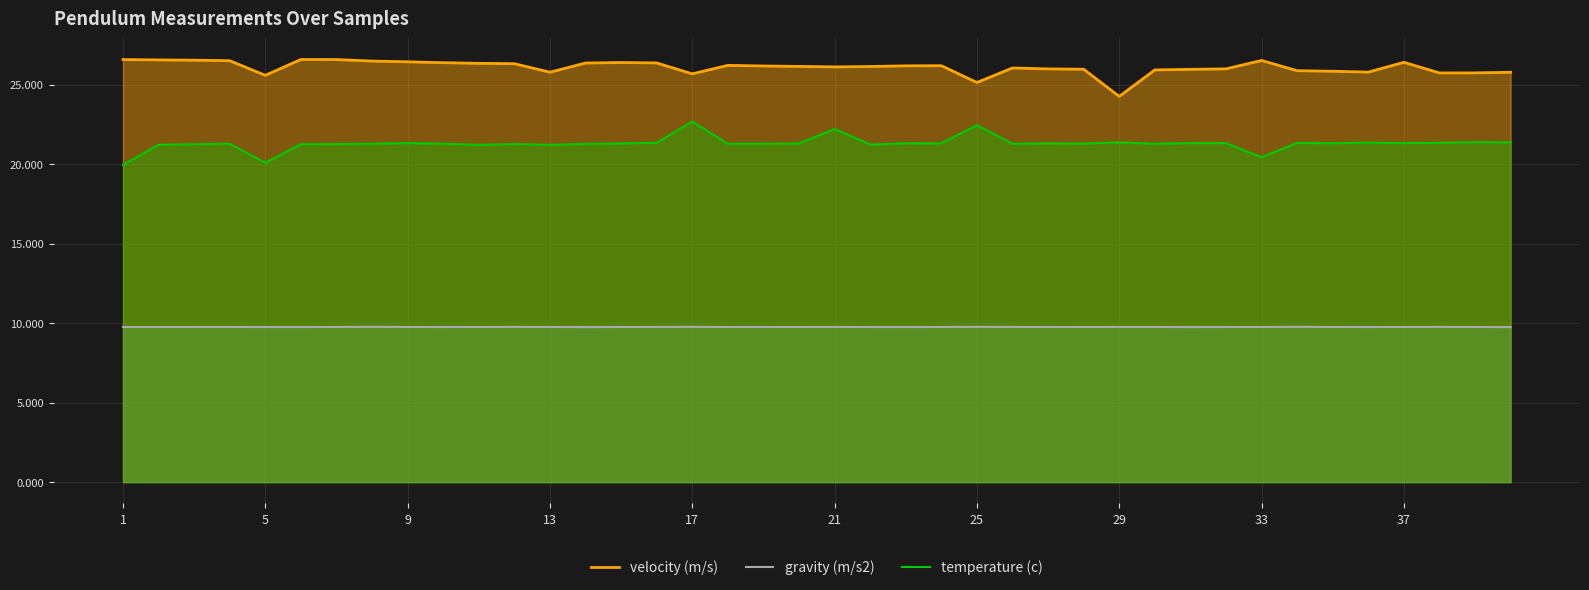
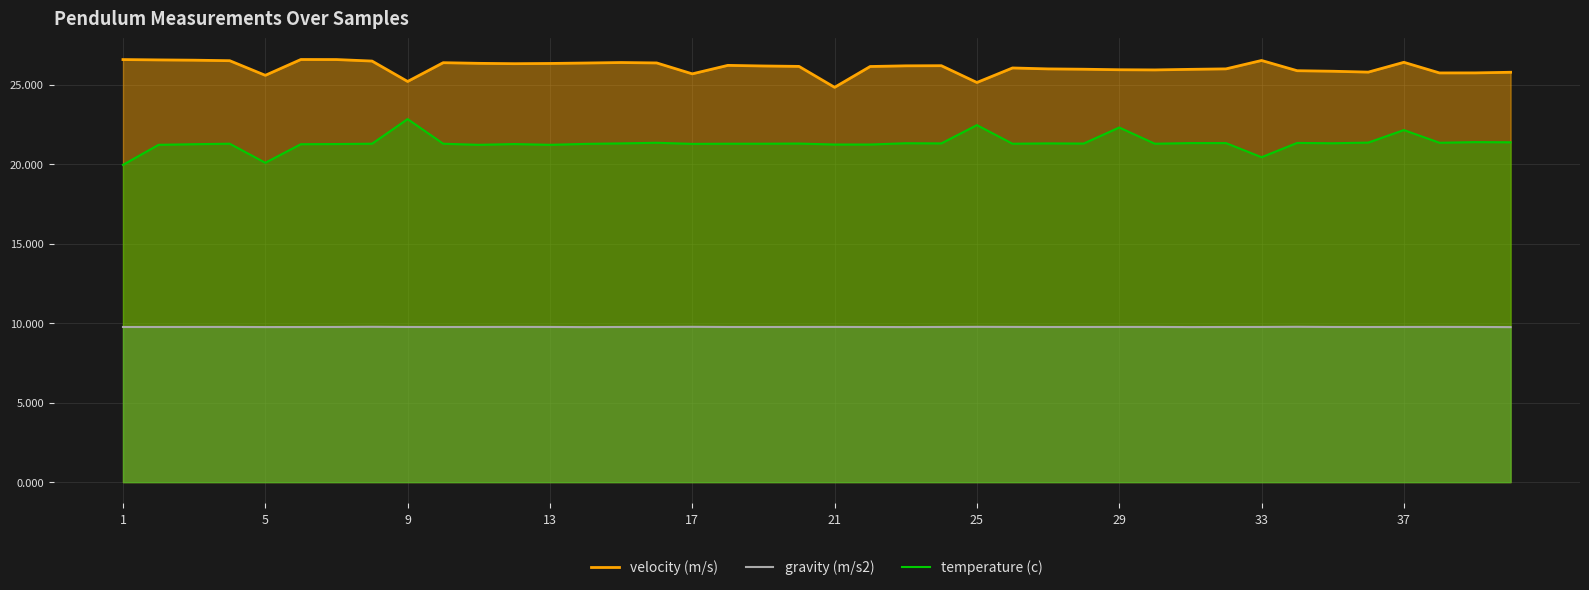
  {
    "velocity (m/s)": {
      "1": 26.6,
      "5": 25.6,
-     "9": 26.5,
-     "13": 25.8,
+     "9": 25.2,
+     "13": 26.4,
      "17": 25.7,
-     "21": 26.1,
+     "21": 24.8,
      "25": 25.2,
-     "29": 24.3,
+     "29": 26.0,
      "33": 26.5,
      "37": 26.4
    },
    "gravity (m/s2)": {
      "1": 9.8,
      "5": 9.8,
      "9": 9.8,
      "13": 9.8,
      "17": 9.8,
      "21": 9.8,
      "25": 9.8,
      "29": 9.8,
      "33": 9.8,
      "37": 9.8
    },
    "temperature (c)": {
      "1": 20.0,
      "5": 20.1,
-     "9": 21.3,
+     "9": 22.9,
      "13": 21.2,
-     "17": 22.7,
-     "21": 22.2,
+     "17": 21.3,
+     "21": 21.3,
      "25": 22.5,
-     "29": 21.4,
+     "29": 22.3,
      "33": 20.5,
-     "37": 21.3
+     "37": 22.2
    }
  }
